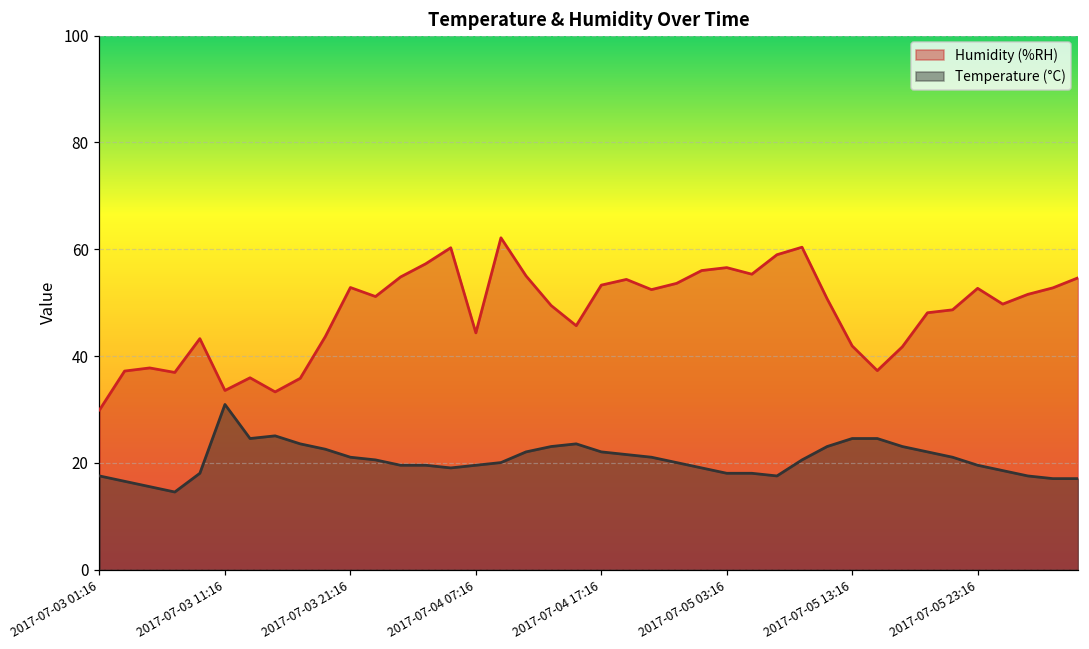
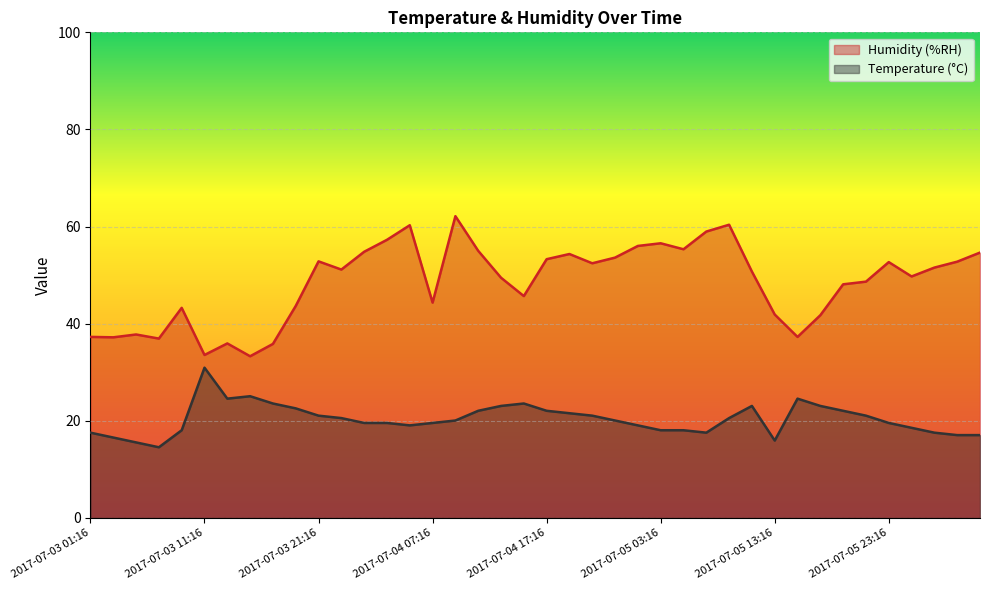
  {
    "Humidity (%RH)": {
-     "2017-07-03 01:16": 30,
+     "2017-07-03 01:16": 37,
      "2017-07-03 11:16": 34,
      "2017-07-03 21:16": 53,
      "2017-07-04 07:16": 44,
      "2017-07-04 17:16": 53,
      "2017-07-05 03:16": 57,
      "2017-07-05 13:16": 42,
      "2017-07-05 23:16": 53
    },
    "Temperature (°C)": {
      "2017-07-03 01:16": 18,
      "2017-07-03 11:16": 31,
      "2017-07-03 21:16": 21,
      "2017-07-04 07:16": 20,
      "2017-07-04 17:16": 22,
      "2017-07-05 03:16": 18,
-     "2017-07-05 13:16": 25,
+     "2017-07-05 13:16": 16,
      "2017-07-05 23:16": 20
    }
  }
